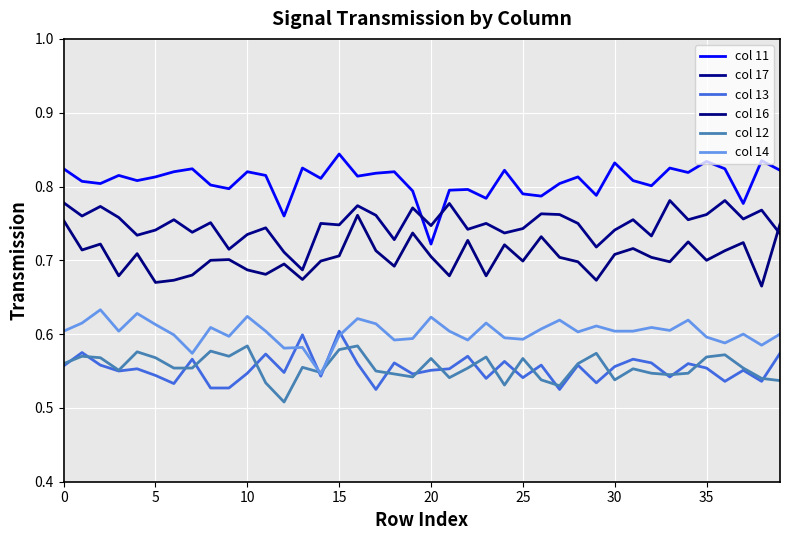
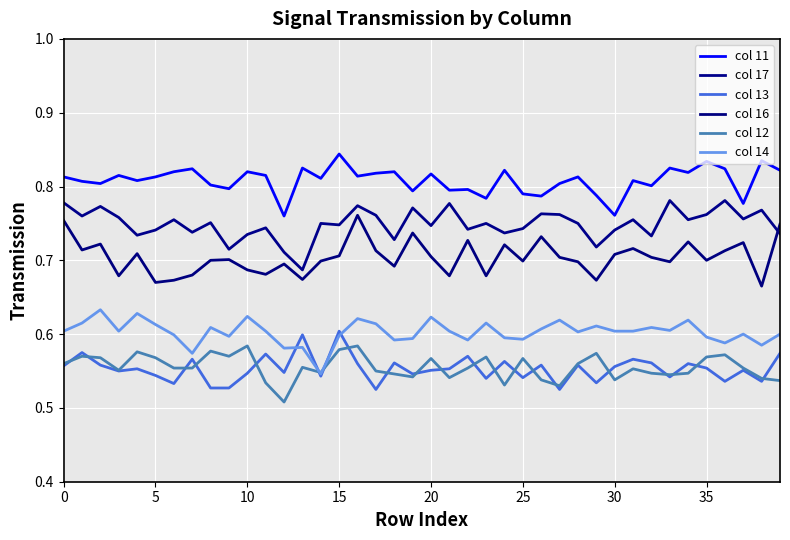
  {
    "col 11": {
-     "0": 0.82,
+     "0": 0.81,
      "5": 0.81,
      "10": 0.82,
      "15": 0.84,
-     "20": 0.72,
+     "20": 0.82,
      "25": 0.79,
-     "30": 0.83
+     "30": 0.76
    }
  }
